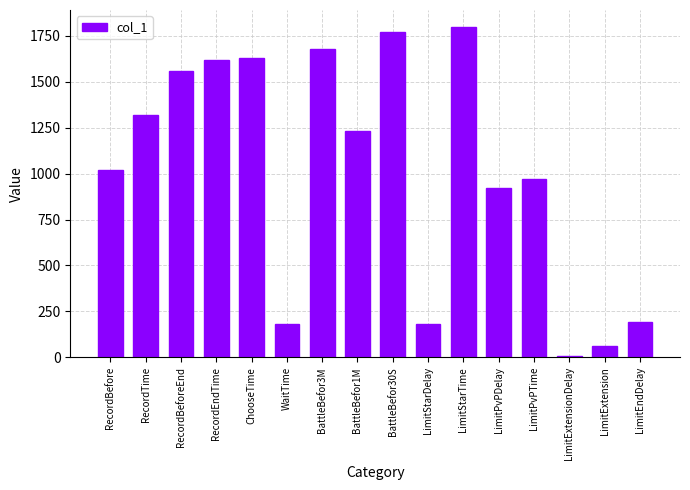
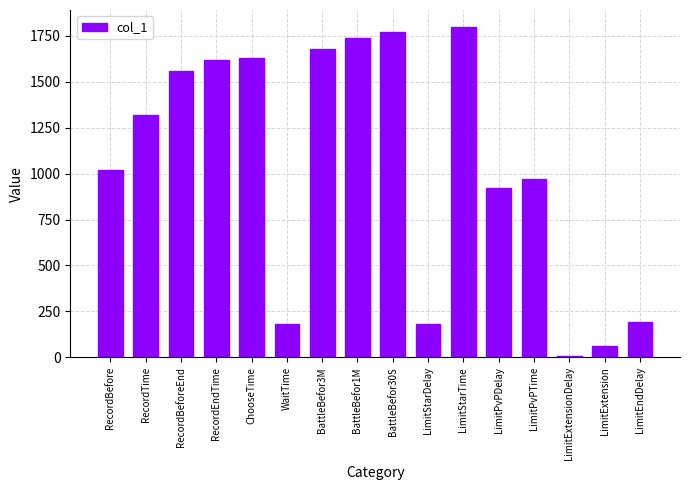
  {
    "RecordBefore": 1020,
    "RecordTime": 1320,
    "RecordBeforeEnd": 1560,
    "RecordEndTime": 1620,
    "ChooseTime": 1630,
    "WaitTime": 180,
    "BattleBefor3M": 1680,
-   "BattleBefor1M": 1230,
+   "BattleBefor1M": 1740,
    "BattleBefor30S": 1770,
    "LimitStarDelay": 180,
    "LimitStarTime": 1800,
    "LimitPvPDelay": 920,
    "LimitPvPTime": 970,
    "LimitExtension": 60,
    "LimitEndDelay": 190
  }
